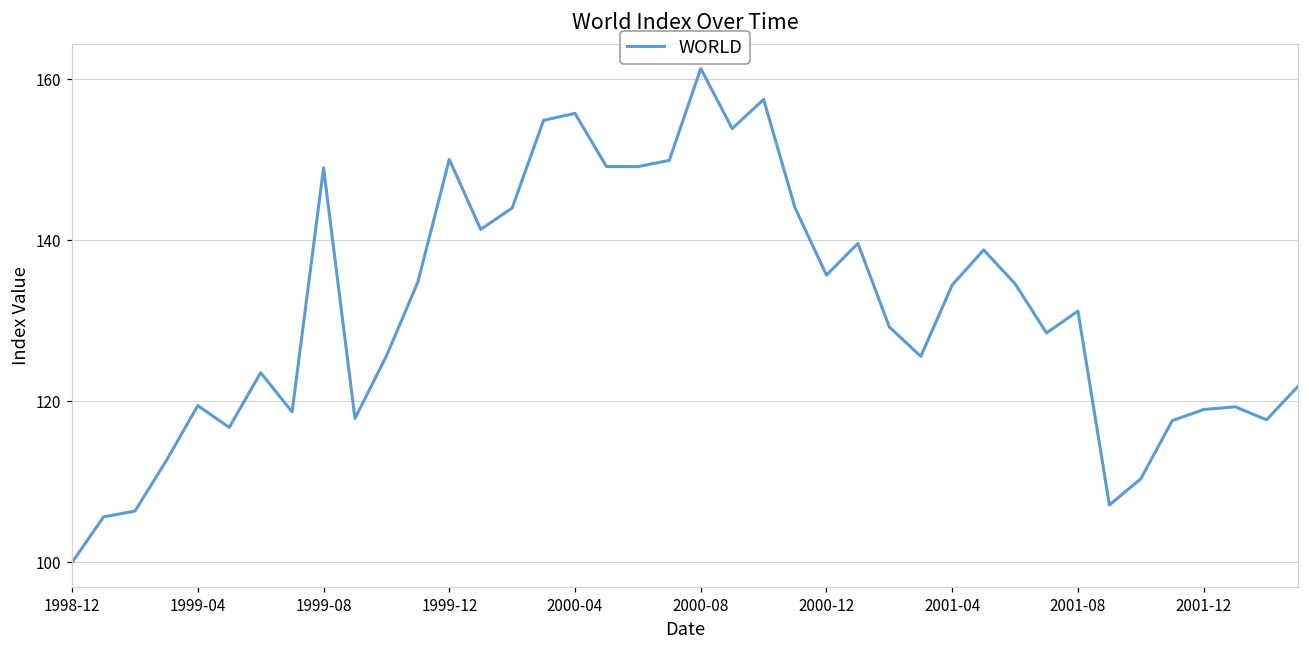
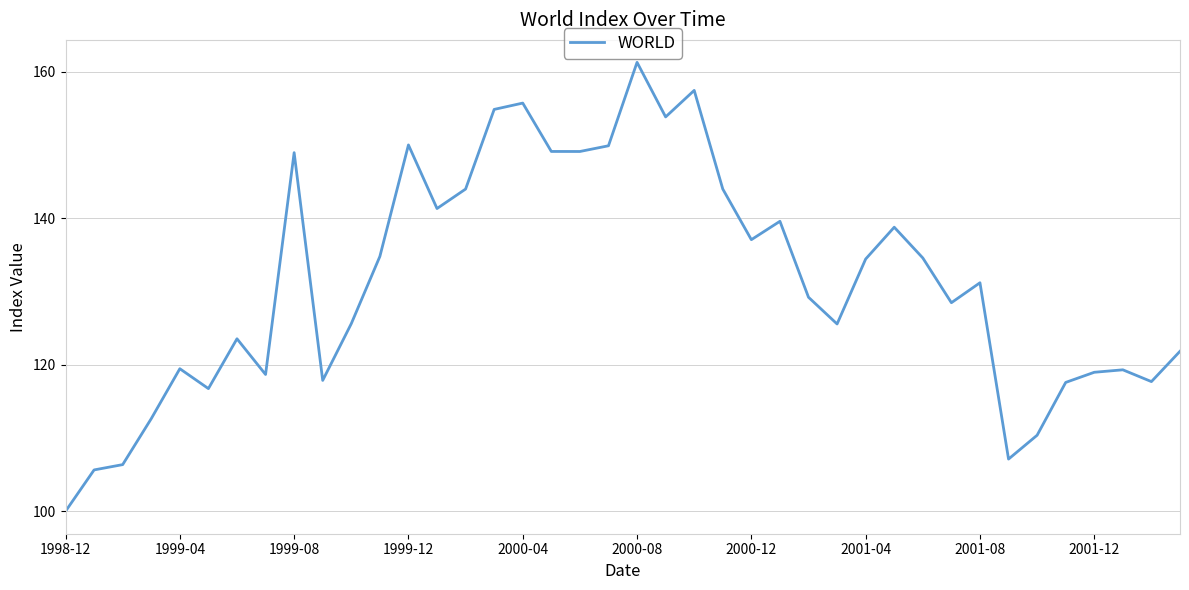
  {
    "1998-12": 100,
    "1999-04": 119,
    "1999-08": 149,
    "1999-12": 150,
    "2000-04": 156,
    "2000-08": 161,
-   "2000-12": 136,
+   "2000-12": 137,
    "2001-04": 134,
    "2001-08": 131,
    "2001-12": 119
  }
